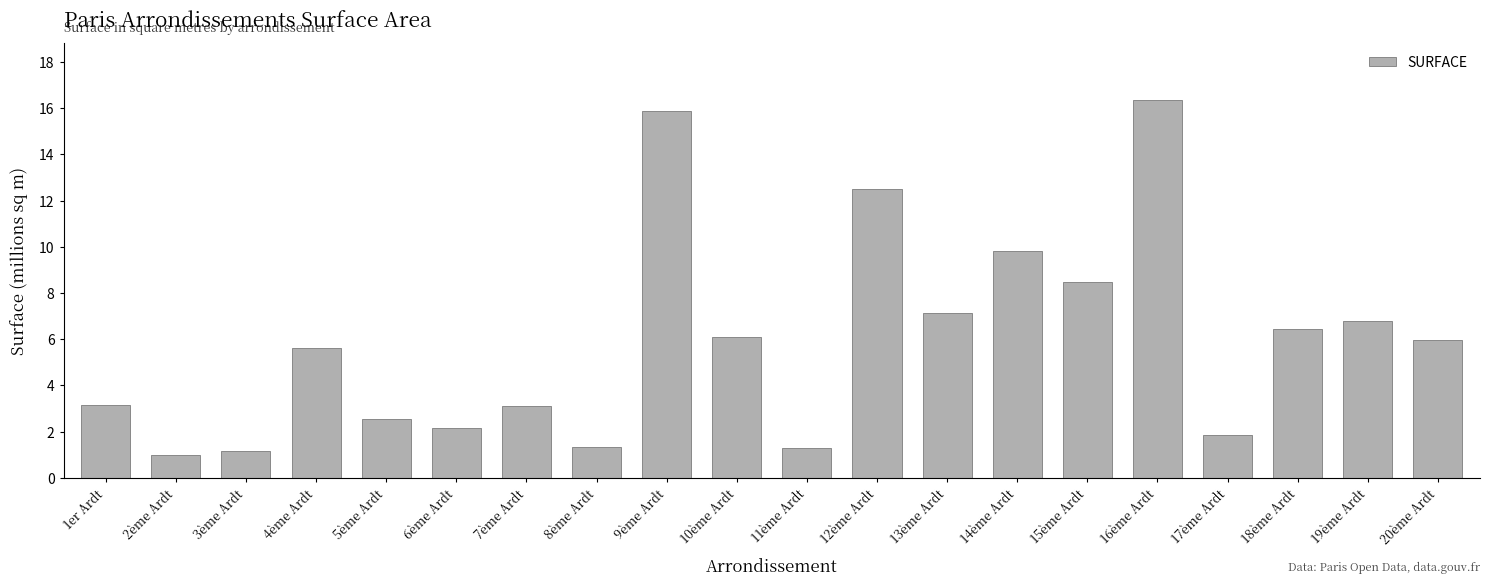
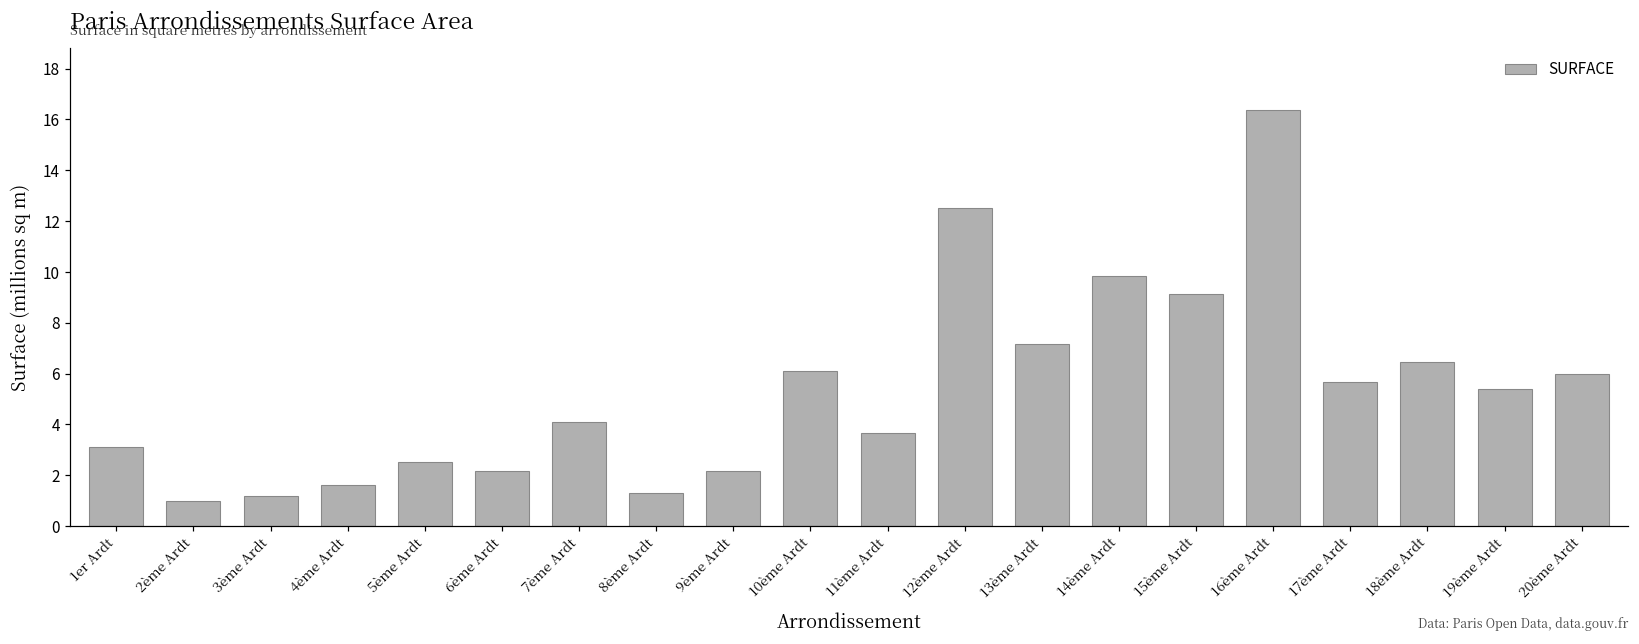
  {
    "1er Ardt": 3.1,
    "2ème Ardt": 1.0,
    "3ème Ardt": 1.2,
-   "4ème Ardt": 5.6,
+   "4ème Ardt": 1.6,
    "5ème Ardt": 2.5,
    "6ème Ardt": 2.2,
-   "7ème Ardt": 3.1,
+   "7ème Ardt": 4.1,
    "8ème Ardt": 1.3,
-   "9ème Ardt": 15.9,
+   "9ème Ardt": 2.2,
    "10ème Ardt": 6.1,
-   "11ème Ardt": 1.3,
+   "11ème Ardt": 3.7,
    "12ème Ardt": 12.5,
    "13ème Ardt": 7.1,
    "14ème Ardt": 9.8,
-   "15ème Ardt": 8.5,
+   "15ème Ardt": 9.1,
    "16ème Ardt": 16.4,
-   "17ème Ardt": 1.9,
+   "17ème Ardt": 5.7,
    "18ème Ardt": 6.4,
-   "19ème Ardt": 6.8,
+   "19ème Ardt": 5.4,
    "20ème Ardt": 6.0
  }
